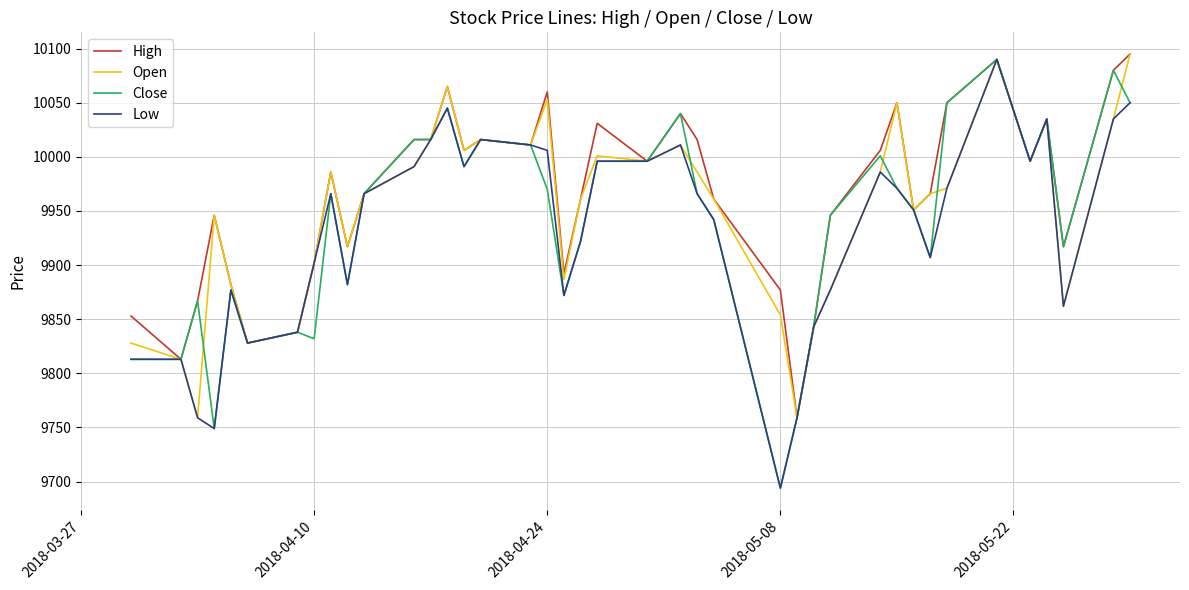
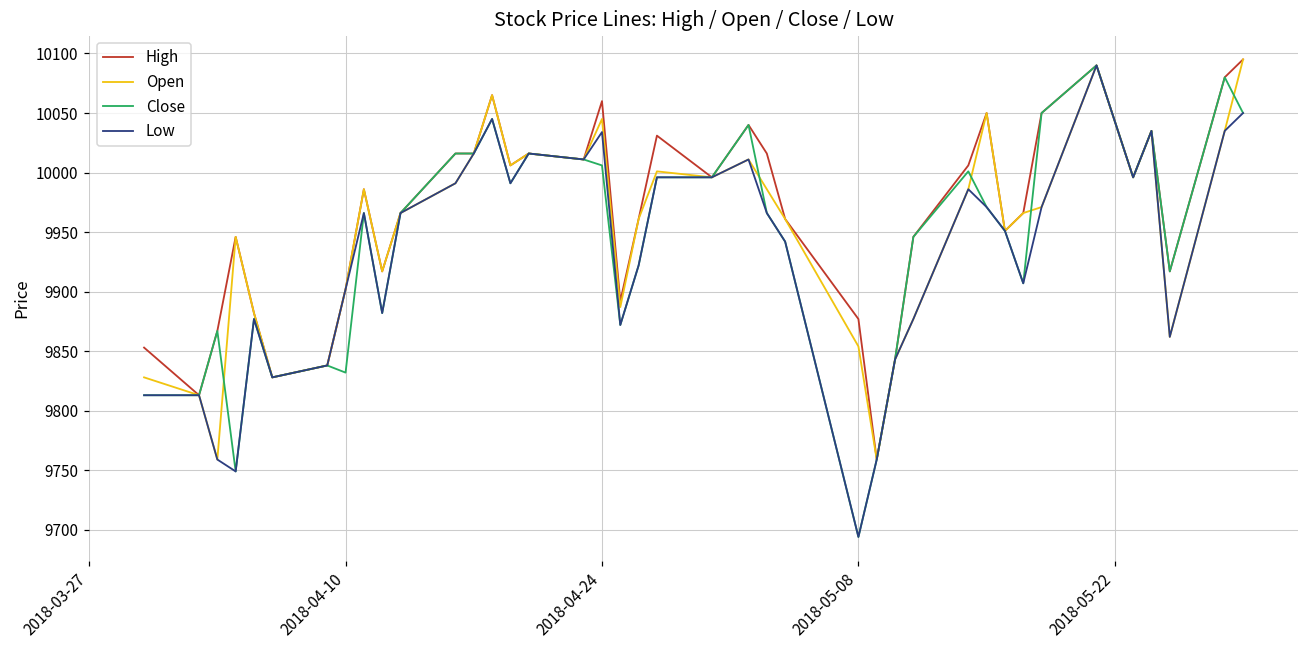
  {
    "High": {
      "2018-04-24": 10060,
      "2018-05-08": 9877
    },
    "Open": {
-     "2018-04-24": 10053,
+     "2018-04-24": 10045,
      "2018-05-08": 9854
    },
    "Close": {
      "2018-04-10": 9832,
-     "2018-04-24": 9970
+     "2018-04-24": 10006
    },
    "Low": {
-     "2018-04-24": 10006
+     "2018-04-24": 10034
    }
  }
